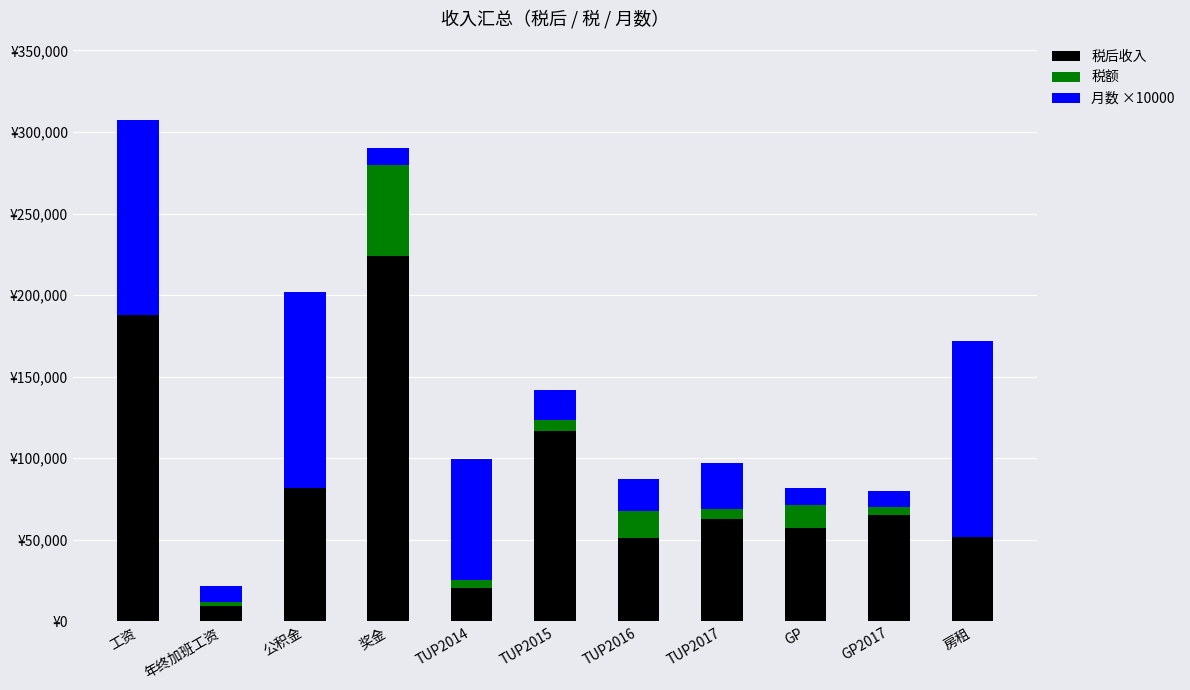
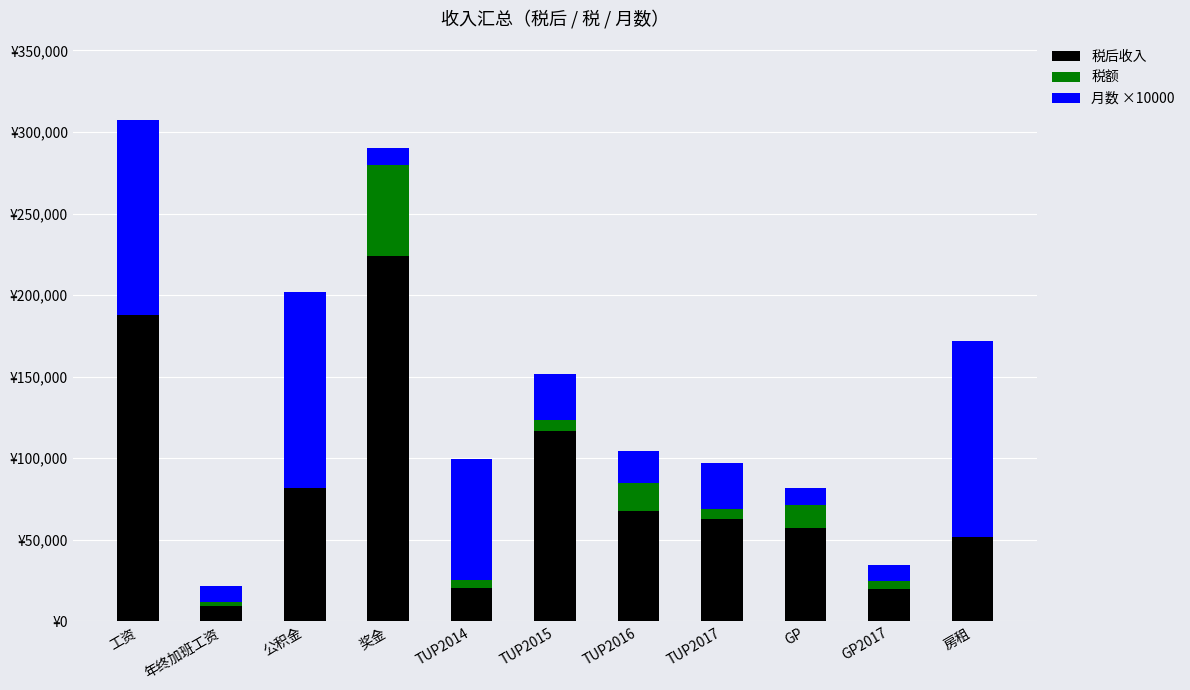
  {
    "税后收入": {
      "工资": "¥188,000",
      "年终加班工资": "¥10,000",
      "公积金": "¥82,000",
      "奖金": "¥224,000",
      "TUP2014": "¥20,000",
      "TUP2015": "¥117,000",
-     "TUP2016": "¥51,000",
+     "TUP2016": "¥68,000",
      "TUP2017": "¥63,000",
      "GP": "¥57,000",
-     "GP2017": "¥65,000",
+     "GP2017": "¥20,000",
      "房租": "¥52,000"
    },
    "税额": {
      "工资": "¥0",
      "年终加班工资": "¥2,000",
      "公积金": "¥0",
      "奖金": "¥56,000",
      "TUP2014": "¥5,000",
      "TUP2015": "¥7,000",
      "TUP2016": "¥17,000",
      "TUP2017": "¥6,000",
      "GP": "¥14,000",
      "GP2017": "¥5,000",
      "房租": "¥0"
    },
    "月数 ×10000": {
      "工资": "¥120,000",
      "年终加班工资": "¥10,000",
      "公积金": "¥120,000",
      "奖金": "¥10,000",
      "TUP2014": "¥74,000",
-     "TUP2015": "¥18,000",
+     "TUP2015": "¥28,000",
      "TUP2016": "¥20,000",
      "TUP2017": "¥28,000",
      "GP": "¥10,000",
      "GP2017": "¥10,000",
      "房租": "¥120,000"
    }
  }
